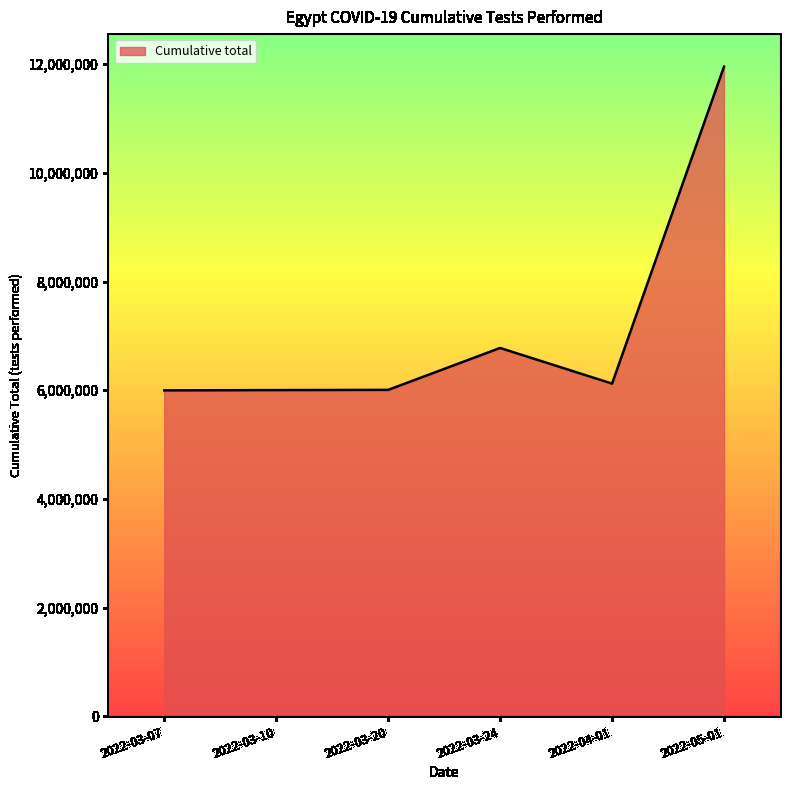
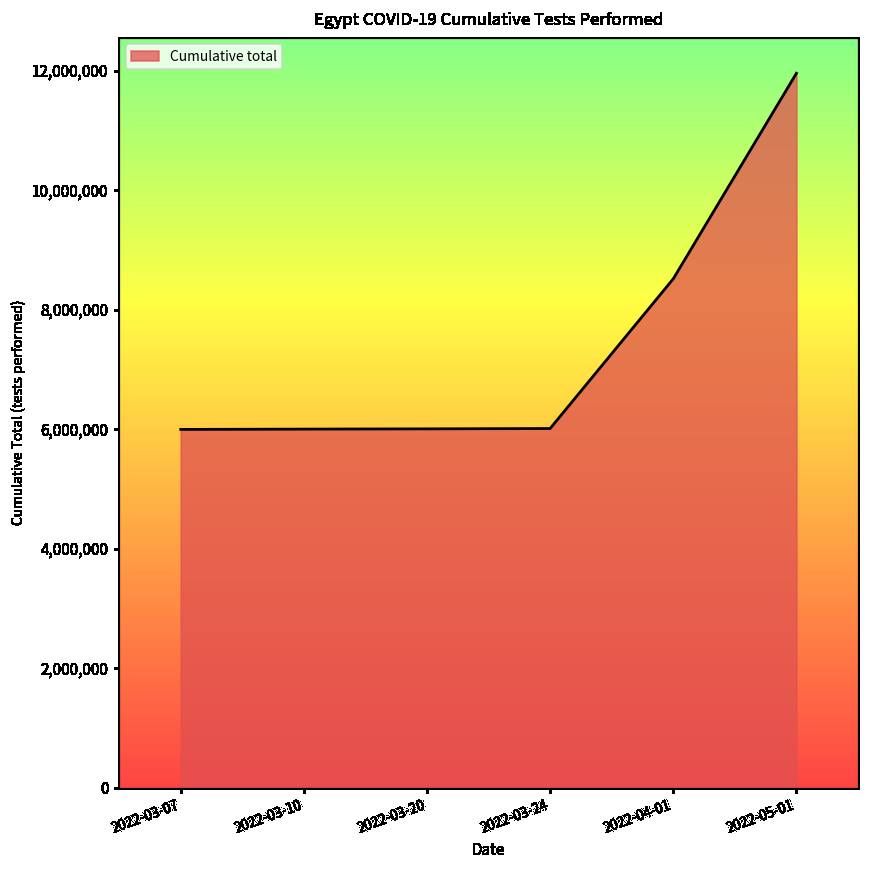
  {
    "2022-03-07": "6,000,000",
    "2022-03-10": "6,000,000",
    "2022-03-20": "6,000,000",
-   "2022-03-24": "6,800,000",
-   "2022-04-01": "6,100,000",
+   "2022-03-24": "6,000,000",
+   "2022-04-01": "8,500,000",
    "2022-05-01": "12,000,000"
  }
